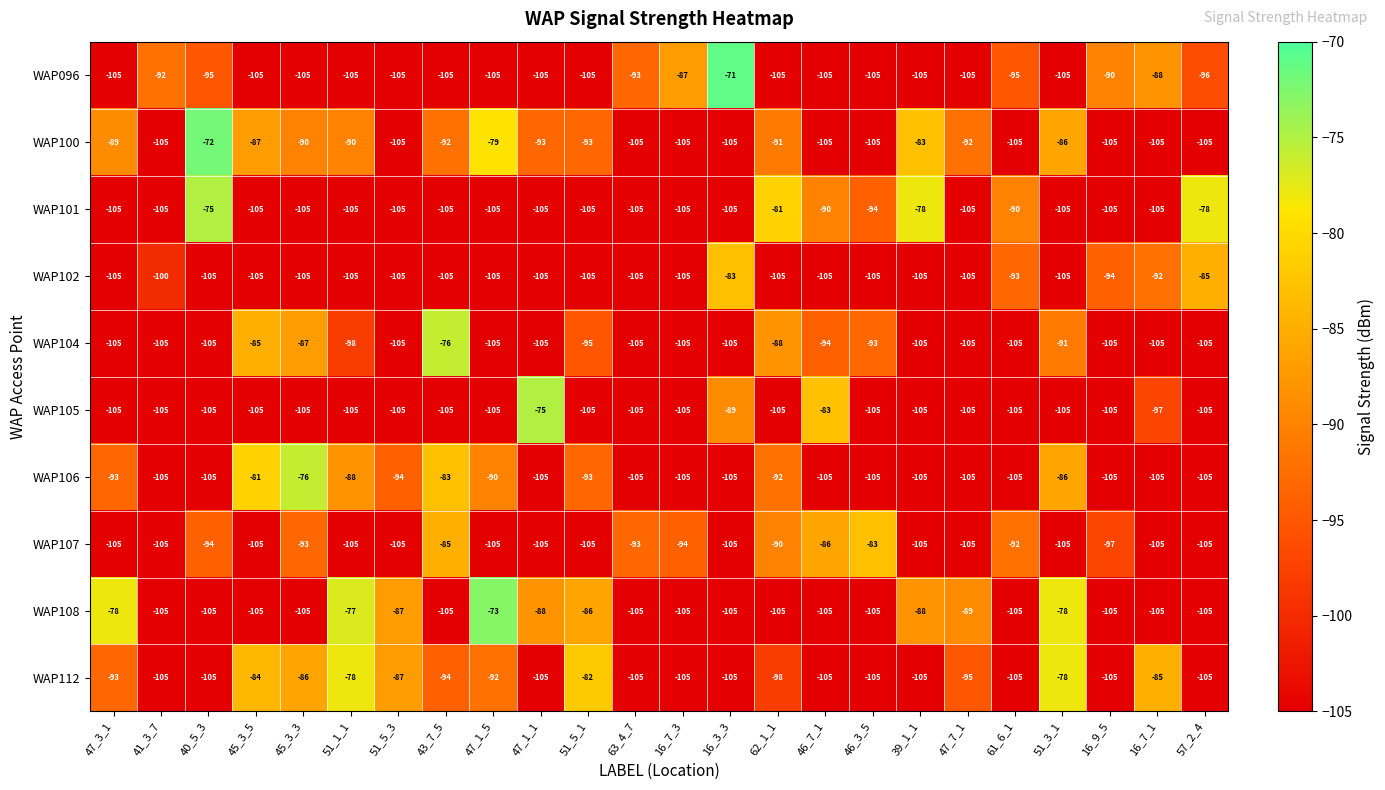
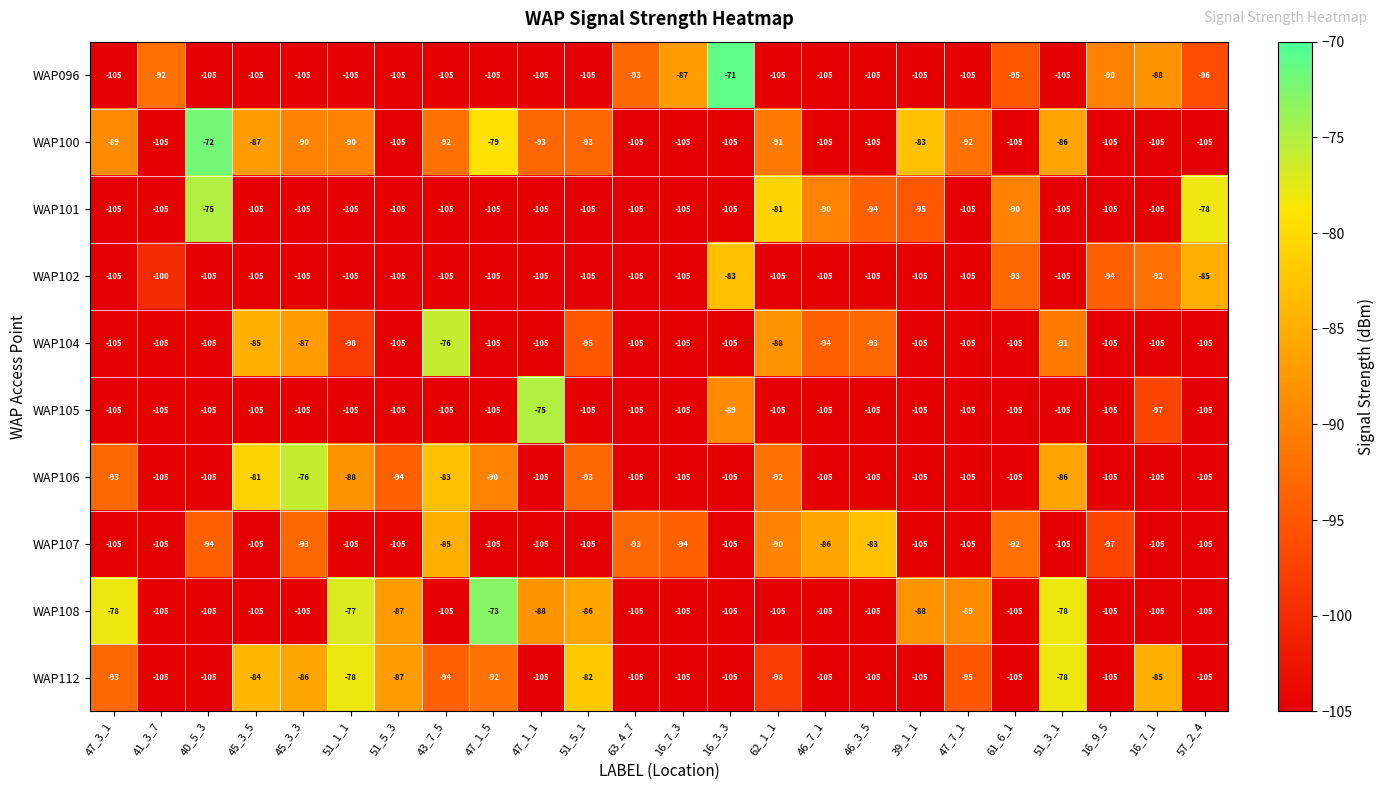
  {
    "WAP096": {
      "47_3_1": -105,
      "41_3_7": -92,
-     "40_5_3": -95,
+     "40_5_3": -105,
      "45_3_5": -105,
      "45_3_3": -105,
      "51_1_1": -105,
      "51_5_3": -105,
      "43_7_5": -105,
      "47_1_5": -105,
      "47_1_1": -105,
      "51_5_1": -105,
      "63_4_7": -93,
      "16_7_3": -87,
      "16_3_3": -71,
      "62_1_1": -105,
      "46_7_1": -105,
      "46_3_5": -105,
      "39_1_1": -105,
      "47_7_1": -105,
      "61_6_1": -95,
      "51_3_1": -105,
      "16_9_5": -90,
      "16_7_1": -88,
      "57_2_4": -96
    },
    "WAP101": {
      "47_3_1": -105,
      "41_3_7": -105,
      "40_5_3": -75,
      "45_3_5": -105,
      "45_3_3": -105,
      "51_1_1": -105,
      "51_5_3": -105,
      "43_7_5": -105,
      "47_1_5": -105,
      "47_1_1": -105,
      "51_5_1": -105,
      "63_4_7": -105,
      "16_7_3": -105,
      "16_3_3": -105,
      "62_1_1": -81,
      "46_7_1": -90,
      "46_3_5": -94,
-     "39_1_1": -78,
+     "39_1_1": -95,
      "47_7_1": -105,
      "61_6_1": -90,
      "51_3_1": -105,
      "16_9_5": -105,
      "16_7_1": -105,
      "57_2_4": -78
    },
    "WAP105": {
      "47_3_1": -105,
      "41_3_7": -105,
      "40_5_3": -105,
      "45_3_5": -105,
      "45_3_3": -105,
      "51_1_1": -105,
      "51_5_3": -105,
      "43_7_5": -105,
      "47_1_5": -105,
      "47_1_1": -75,
      "51_5_1": -105,
      "63_4_7": -105,
      "16_7_3": -105,
      "16_3_3": -89,
      "62_1_1": -105,
-     "46_7_1": -83,
+     "46_7_1": -105,
      "46_3_5": -105,
      "39_1_1": -105,
      "47_7_1": -105,
      "61_6_1": -105,
      "51_3_1": -105,
      "16_9_5": -105,
      "16_7_1": -97,
      "57_2_4": -105
    }
  }
